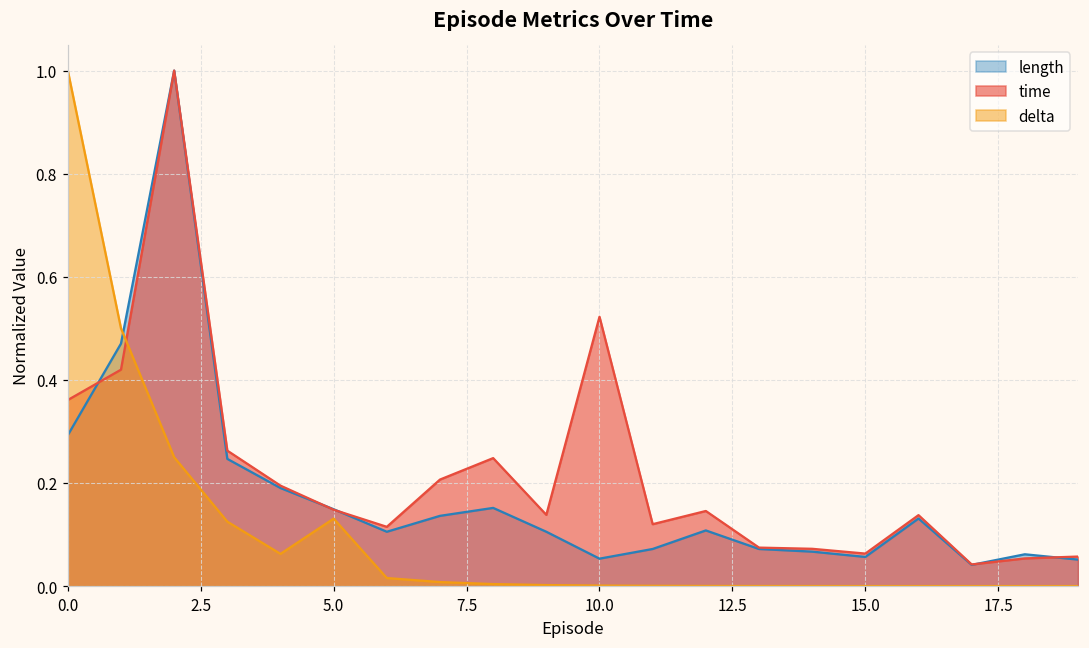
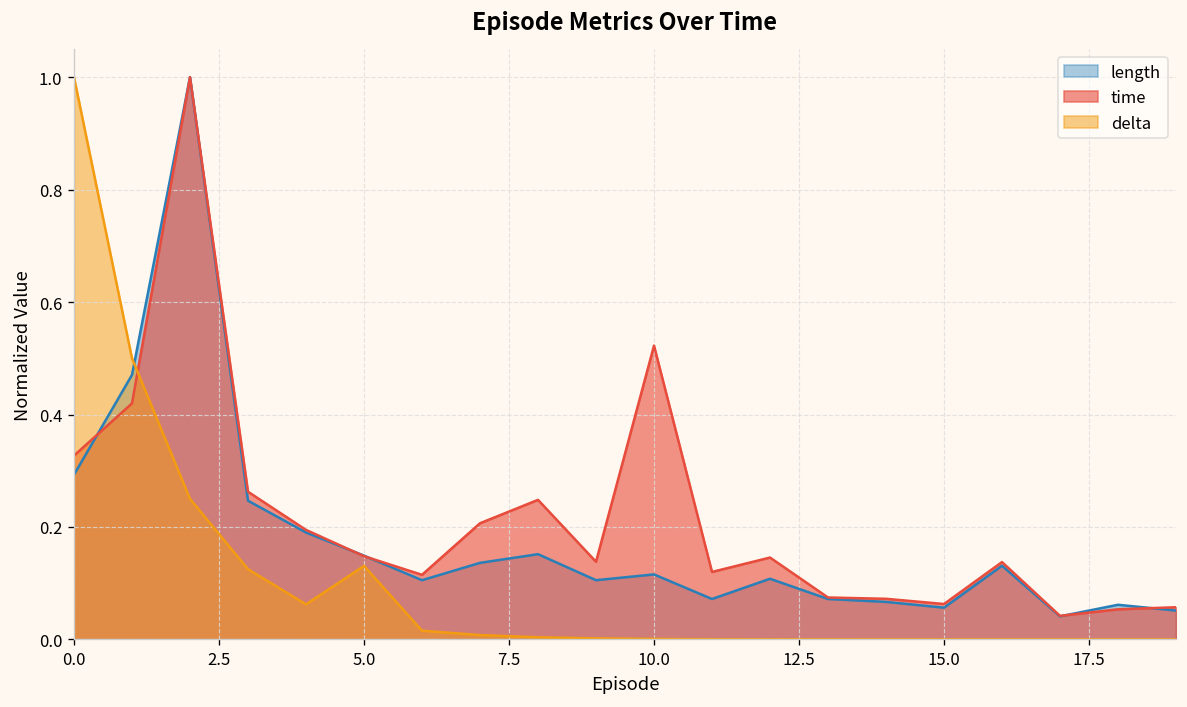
  {
    "length": {
      "0.0": 0.29,
-     "10.0": 0.05,
+     "10.0": 0.12,
      "15.0": 0.06
    },
    "time": {
-     "0.0": 0.36,
+     "0.0": 0.33,
      "10.0": 0.52,
      "15.0": 0.06
    },
    "delta": {
      "0.0": 1.00,
      "5.0": 0.13,
      "10.0": 0.00,
      "15.0": 0.00
    }
  }
